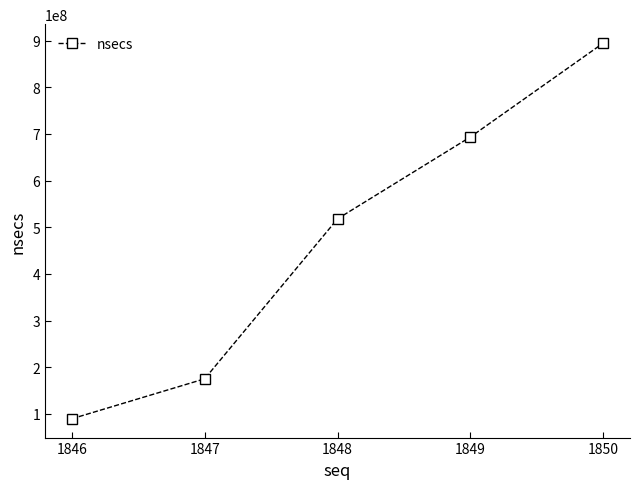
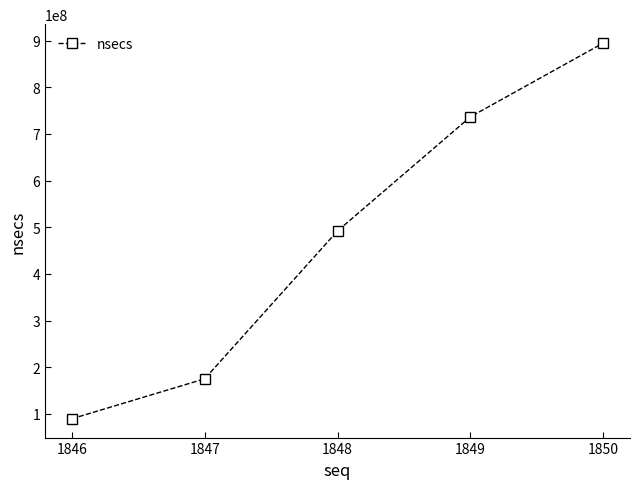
  {
    "1846": 90000000,
    "1847": 180000000,
-   "1848": 520000000,
-   "1849": 690000000,
+   "1848": 490000000,
+   "1849": 740000000,
    "1850": 900000000
  }
